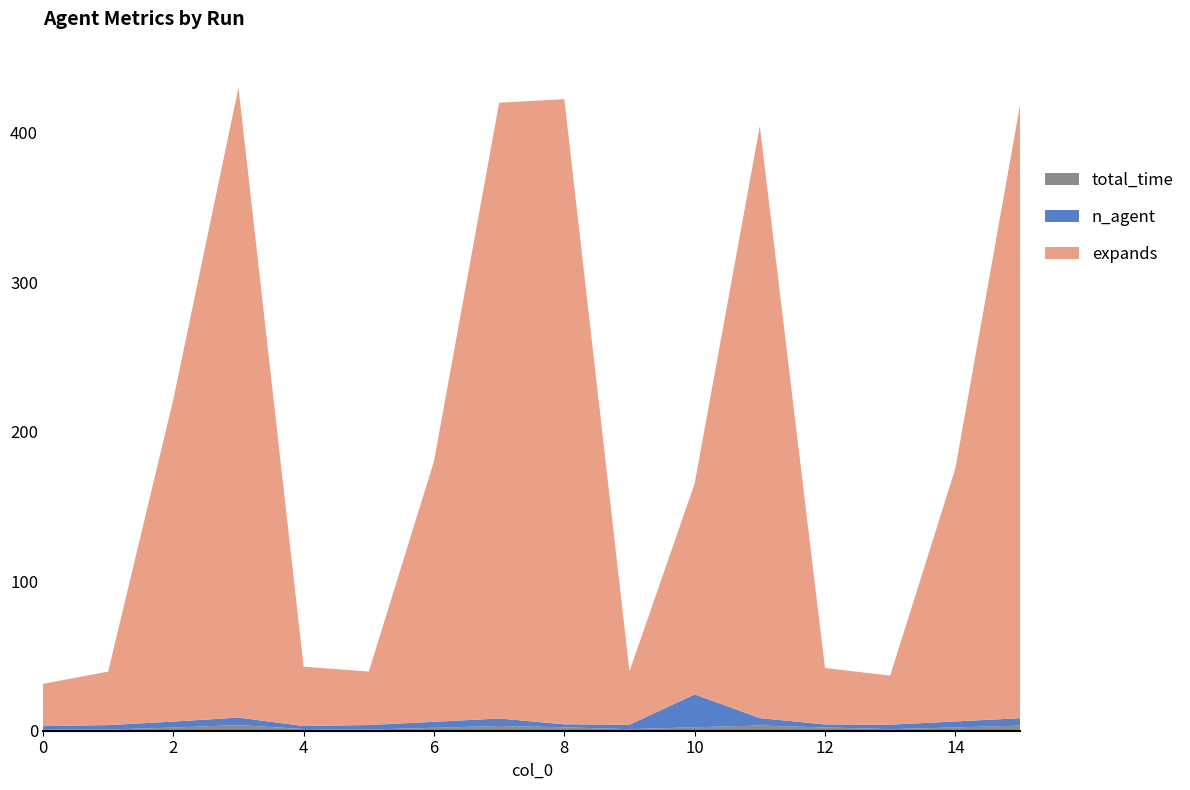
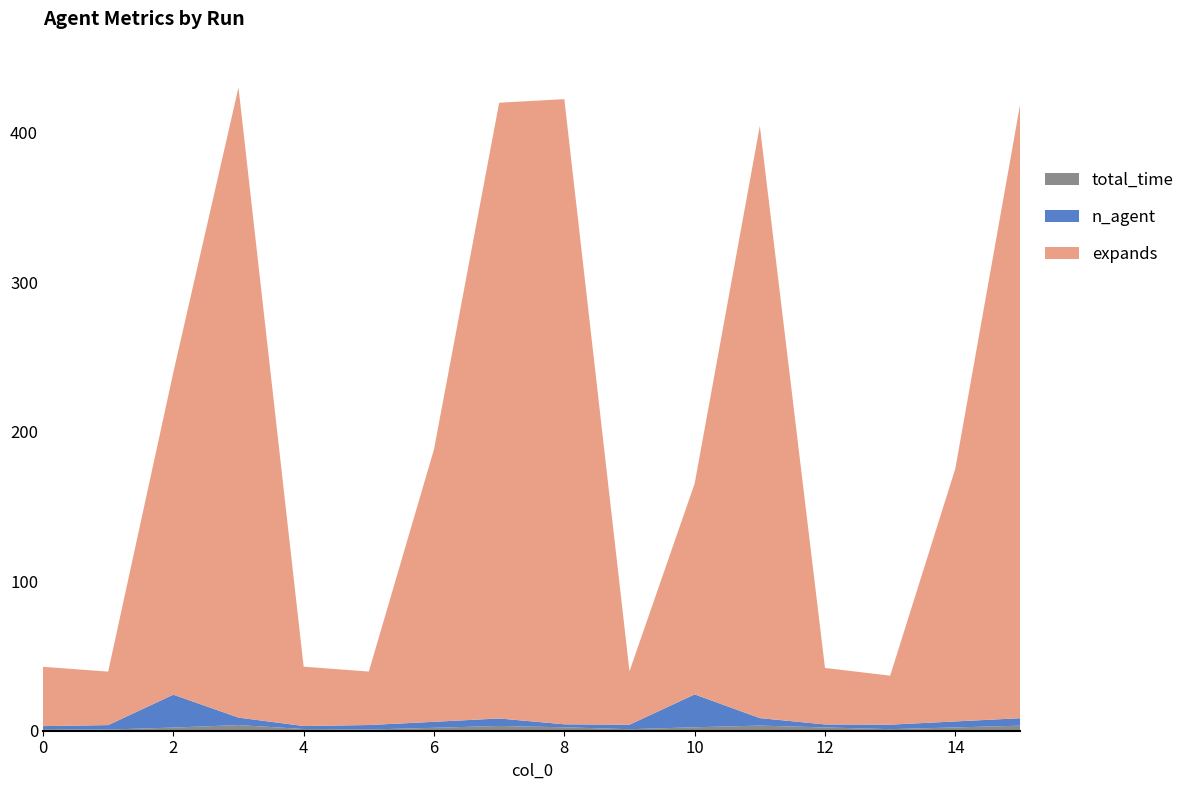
  {
    "total_time": {
      "2": 2,
      "6": 2,
      "8": 2,
      "10": 2,
      "12": 2,
      "14": 2
    },
    "n_agent": {
      "0": 2,
-     "2": 4,
+     "2": 22,
      "4": 2,
      "6": 4,
      "8": 2,
      "10": 22,
      "12": 2,
      "14": 4
    },
    "expands": {
-     "0": 28,
+     "0": 40,
      "2": 216,
      "4": 40,
-     "6": 174,
+     "6": 182,
      "8": 418,
      "10": 141,
      "12": 38,
      "14": 169
    }
  }
